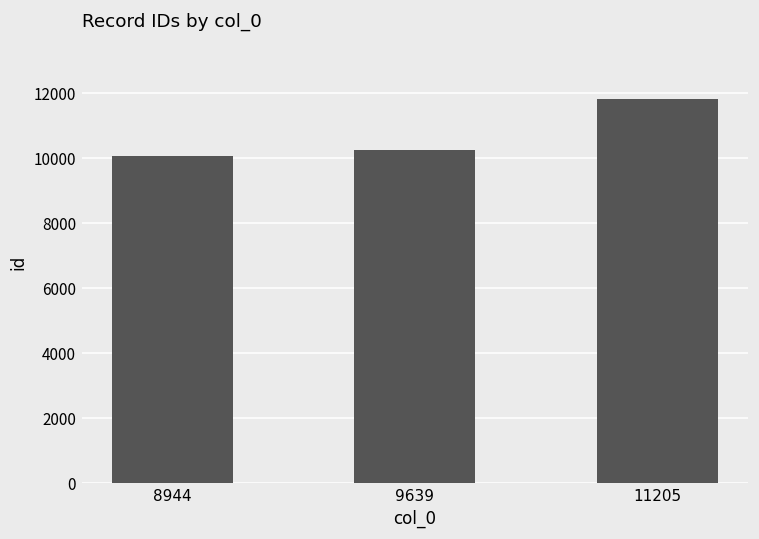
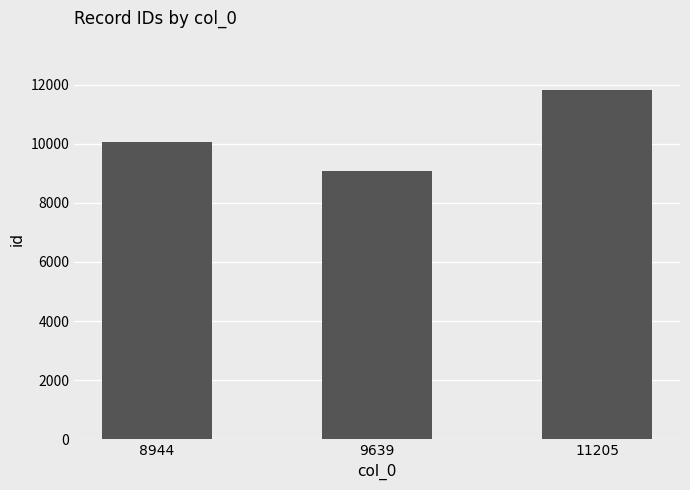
  {
    "8944": 10100,
-   "9639": 10200,
+   "9639": 9100,
    "11205": 11800
  }
